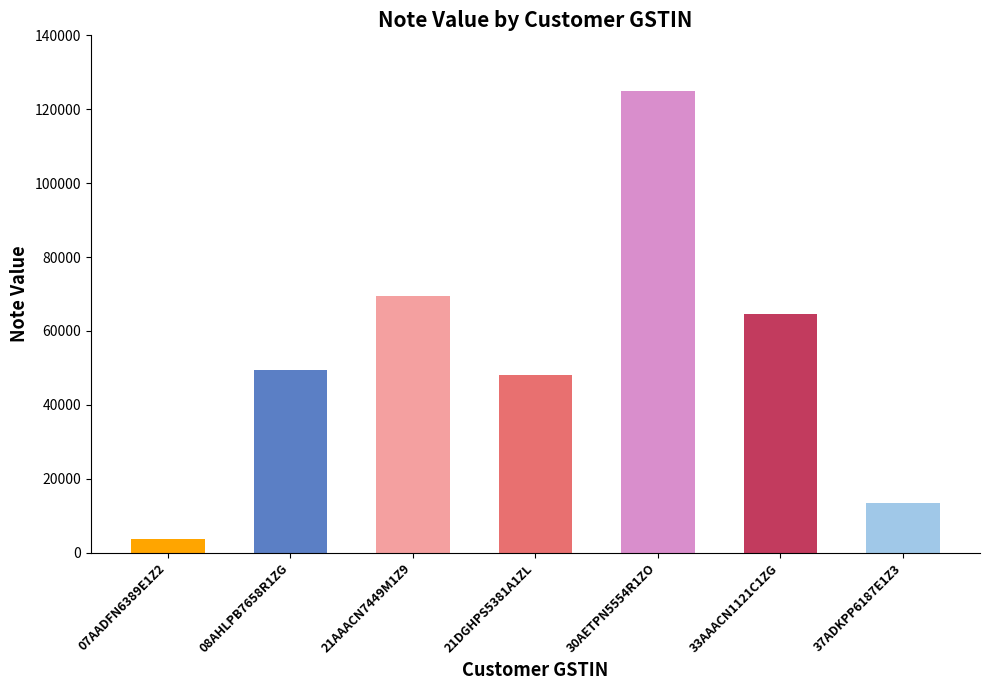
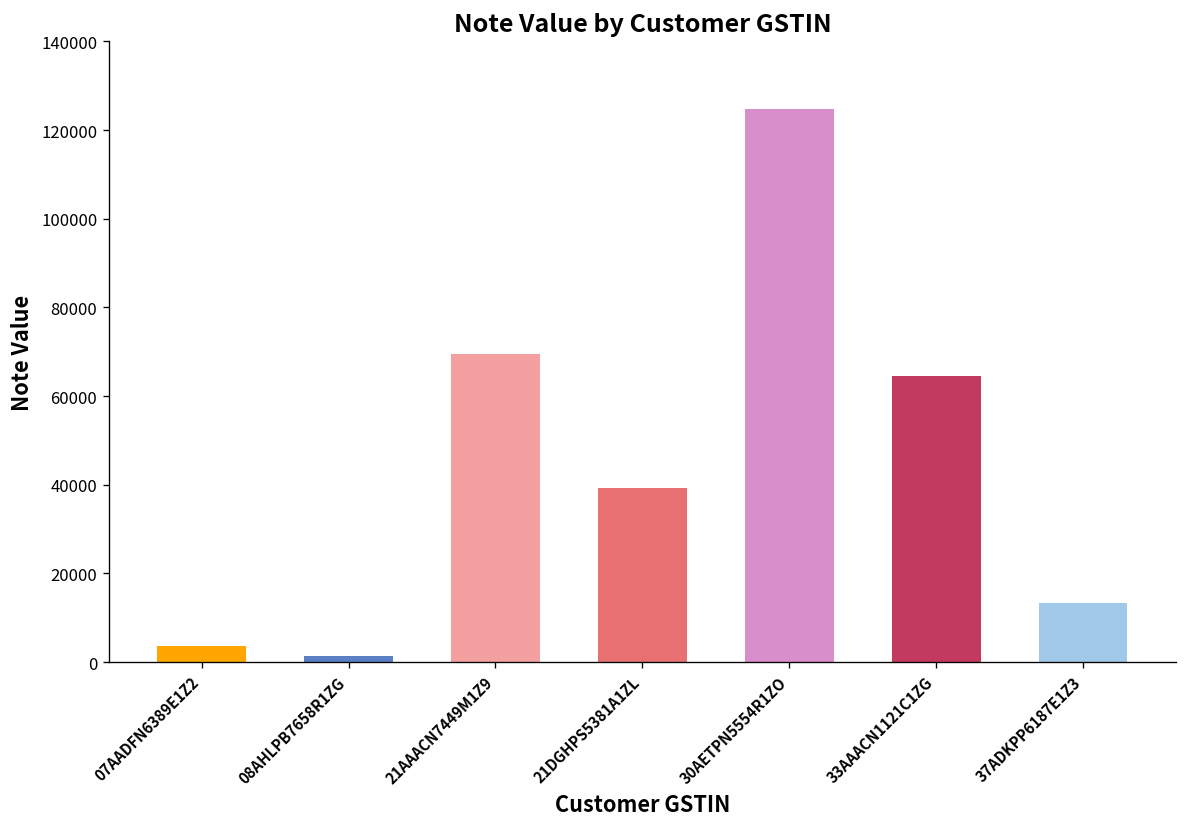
  {
    "07AADFN6389E1Z2": 4000,
-   "08AHLPB7658R1ZG": 50000,
+   "08AHLPB7658R1ZG": 1000,
    "21AAACN7449M1Z9": 69000,
-   "21DGHPS5381A1ZL": 48000,
+   "21DGHPS5381A1ZL": 39000,
    "30AETPN5554R1ZO": 125000,
    "33AAACN1121C1ZG": 65000,
    "37ADKPP6187E1Z3": 13000
  }
